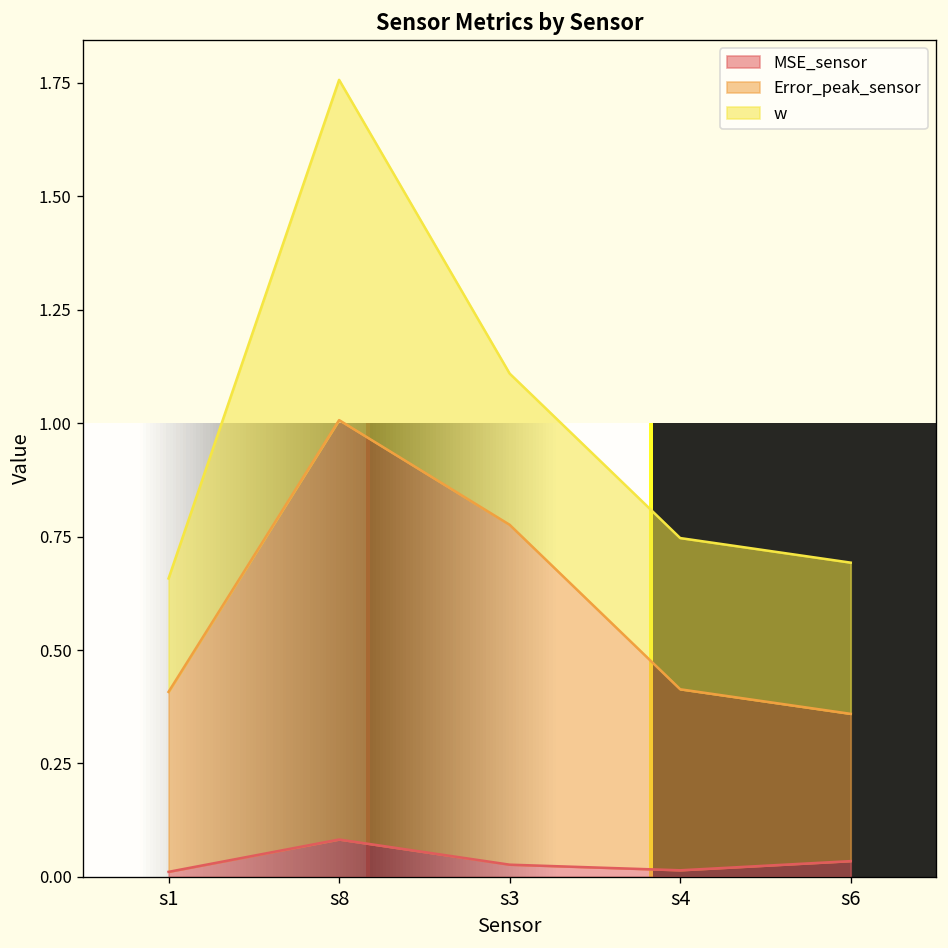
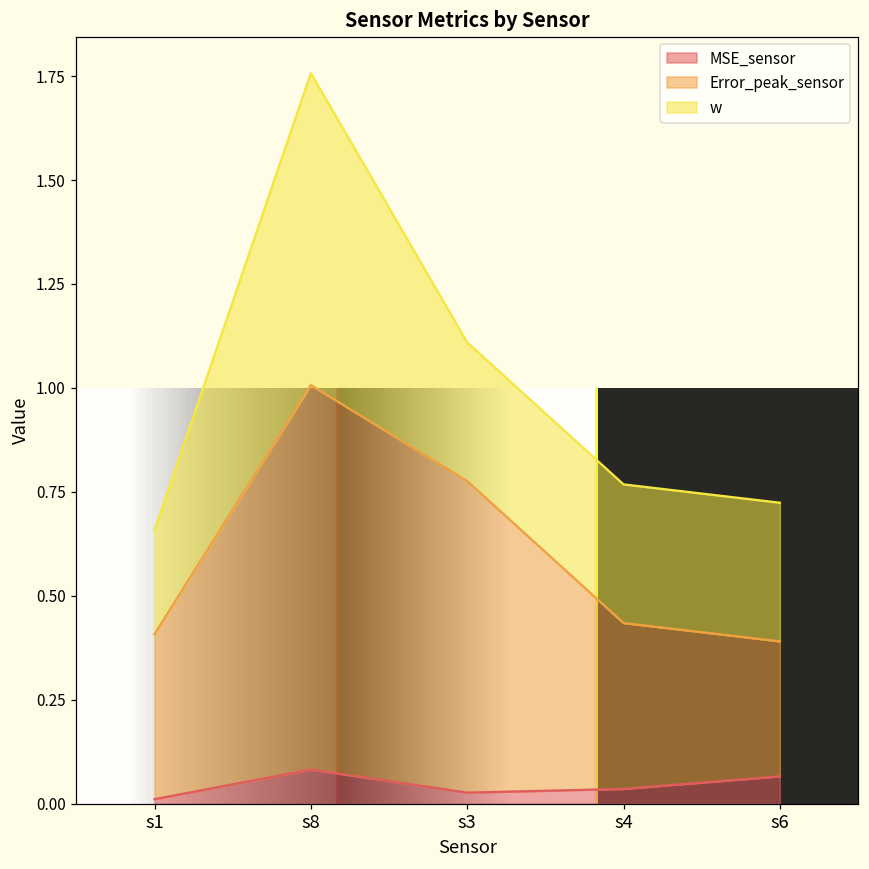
  {
    "MSE_sensor": {
      "s1": 0.01,
      "s8": 0.08,
      "s3": 0.03,
-     "s4": 0.01,
-     "s6": 0.03
+     "s4": 0.04,
+     "s6": 0.07
    }
  }
